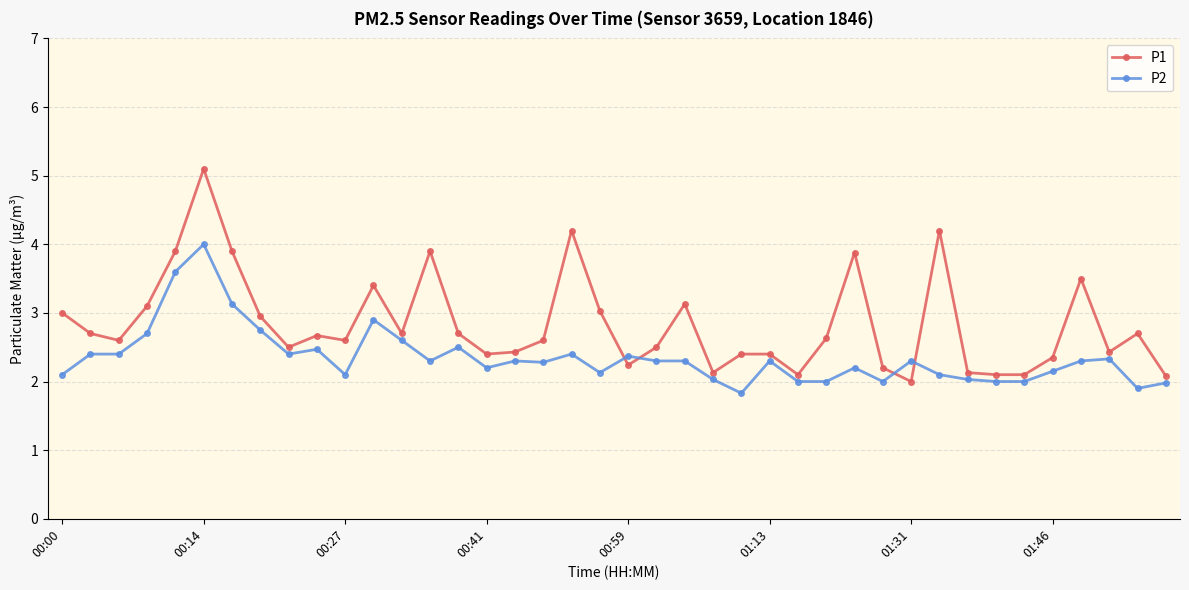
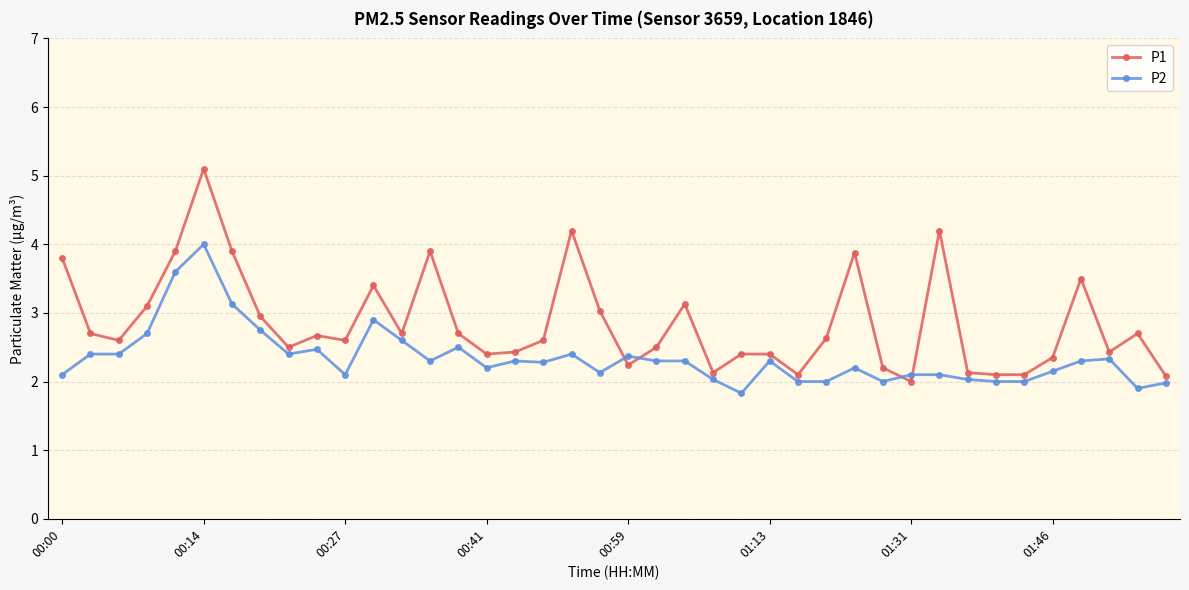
  {
    "P1": {
-     "00:00": 3.0,
+     "00:00": 3.8,
      "00:14": 5.1,
      "00:27": 2.6,
      "00:41": 2.4,
      "00:59": 2.2,
      "01:13": 2.4,
      "01:31": 2.0,
      "01:46": 2.4
    },
    "P2": {
      "00:00": 2.1,
      "00:14": 4.0,
      "00:27": 2.1,
      "00:41": 2.2,
      "00:59": 2.4,
      "01:13": 2.3,
-     "01:31": 2.3,
+     "01:31": 2.1,
      "01:46": 2.2
    }
  }
